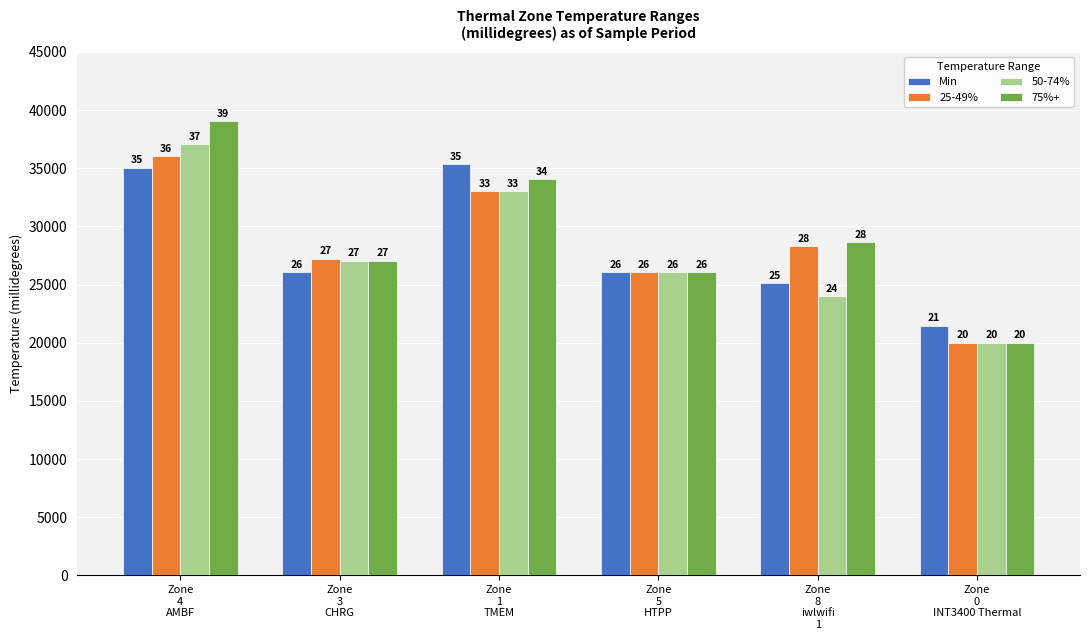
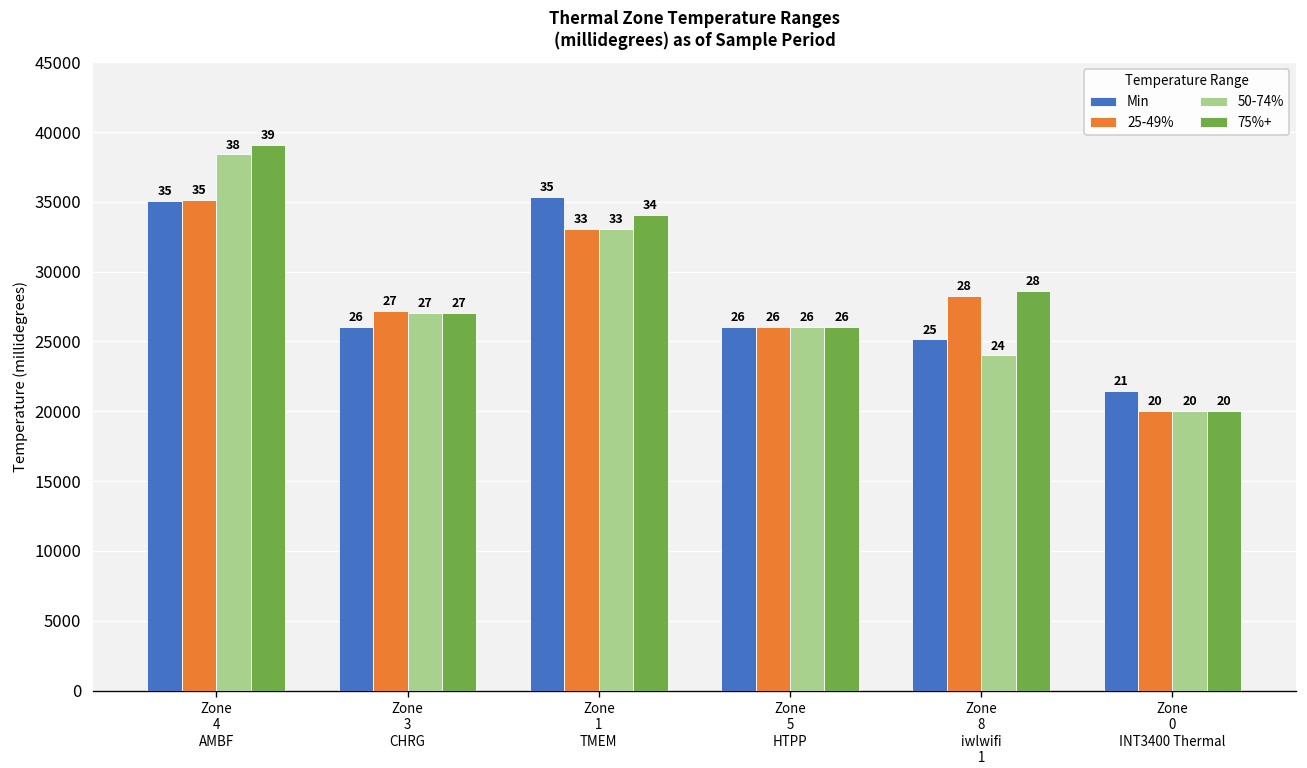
  {
    "25-49%": {
-     "Zone 4 AMBF": 36
+     "Zone 4 AMBF": 35
    },
    "50-74%": {
-     "Zone 4 AMBF": 37
+     "Zone 4 AMBF": 38
    }
  }
